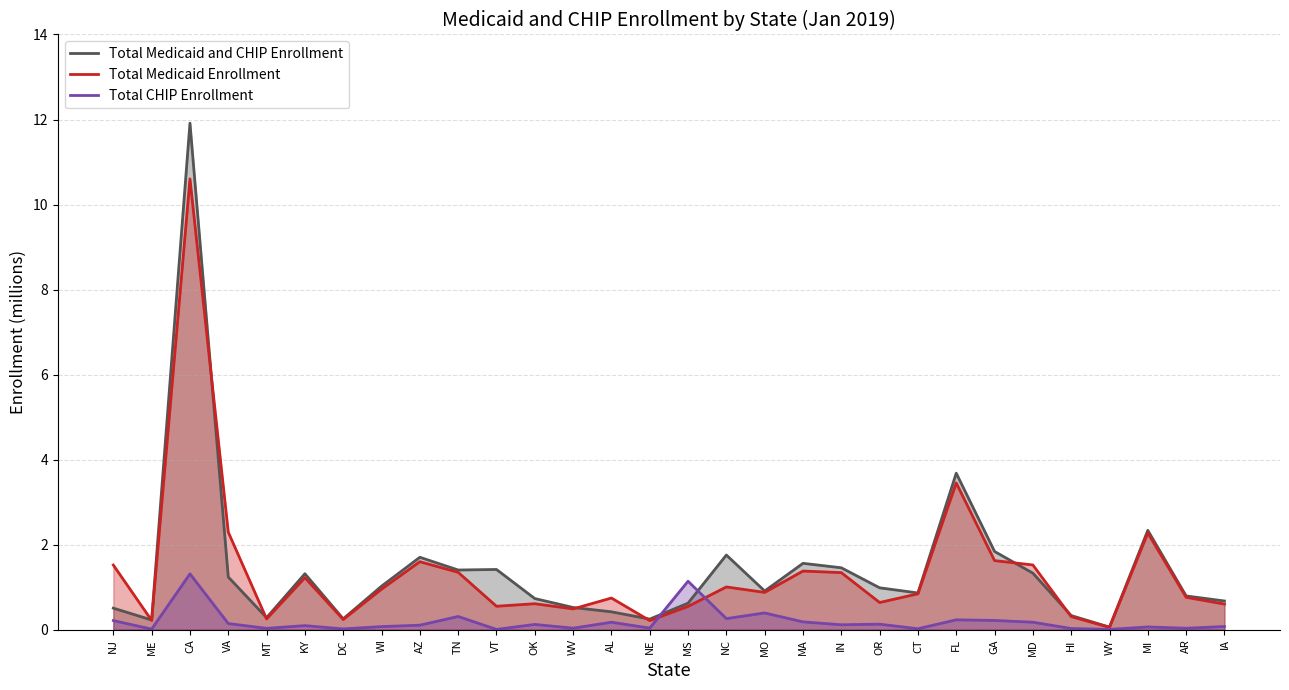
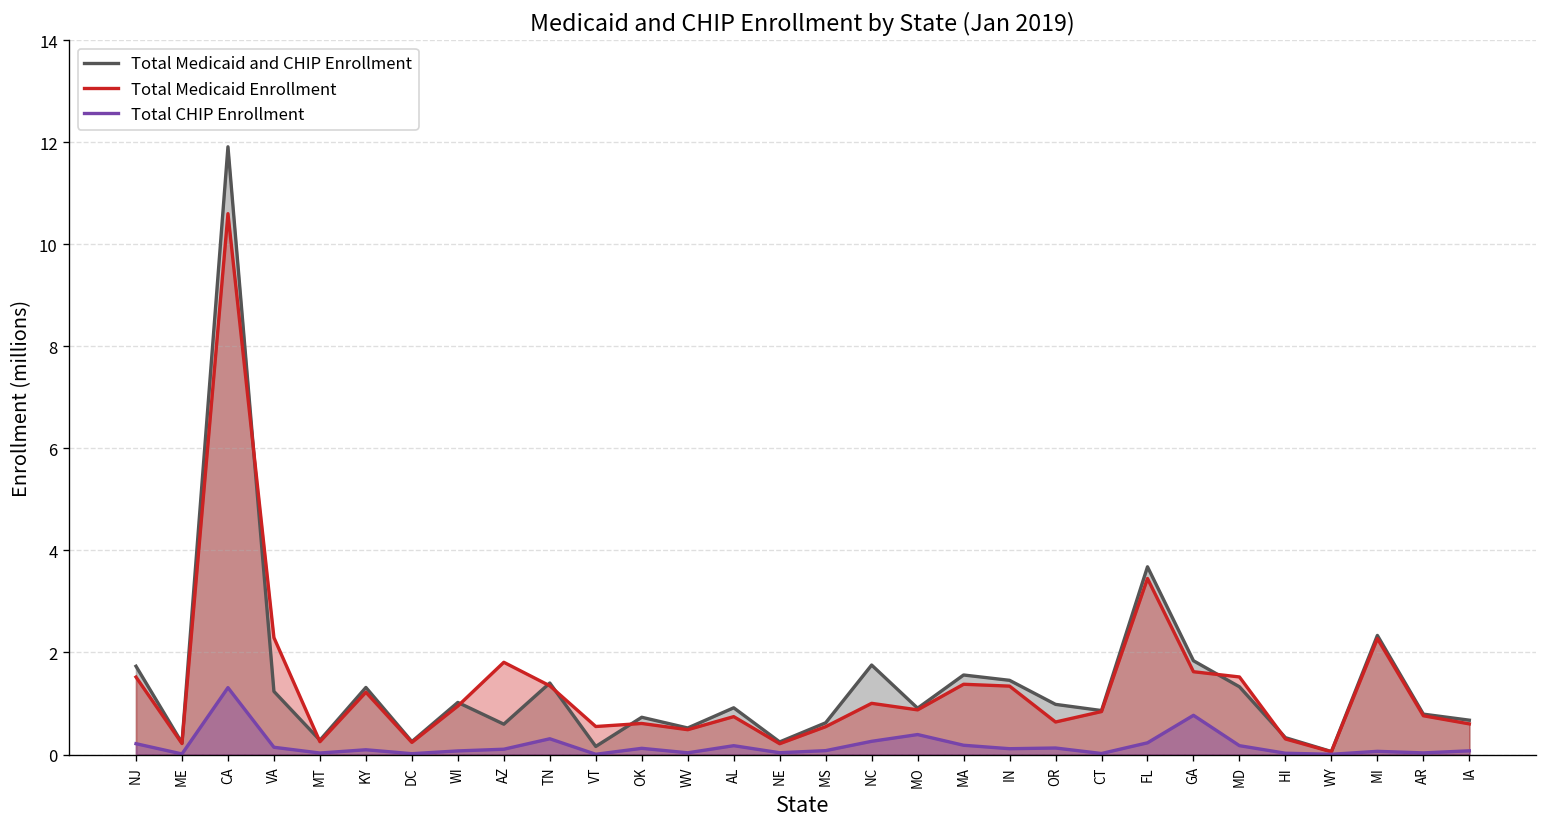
  {
    "Total Medicaid and CHIP Enrollment": {
-     "NJ": 0.5,
+     "NJ": 1.7,
      "CA": 11.9,
      "VA": 1.2,
      "KY": 1.3,
      "WI": 1.0,
-     "AZ": 1.7,
-     "VT": 1.4,
+     "AZ": 0.6,
+     "VT": 0.2,
      "OK": 0.7,
-     "AL": 0.4,
+     "AL": 0.9,
      "MS": 0.6,
      "NC": 1.8,
      "MA": 1.6,
      "IN": 1.5,
      "OR": 1.0,
      "FL": 3.7,
      "GA": 1.8,
      "MD": 1.3,
      "MI": 2.3,
      "IA": 0.7
    },
    "Total Medicaid Enrollment": {
      "NJ": 1.5,
      "CA": 10.6,
      "VA": 2.3,
      "KY": 1.2,
      "WI": 1.0,
-     "AZ": 1.6,
+     "AZ": 1.8,
      "VT": 0.5,
      "OK": 0.6,
      "AL": 0.7,
      "MS": 0.5,
      "NC": 1.0,
      "MA": 1.4,
      "IN": 1.3,
      "OR": 0.6,
      "FL": 3.5,
      "GA": 1.6,
      "MD": 1.5,
      "MI": 2.3,
      "IA": 0.6
    },
    "Total CHIP Enrollment": {
      "NJ": 0.2,
      "ME": 0.0,
      "CA": 1.3,
      "VA": 0.1,
      "MT": 0.0,
      "KY": 0.1,
      "DC": 0.0,
      "WI": 0.1,
      "AZ": 0.1,
      "TN": 0.3,
      "VT": 0.0,
      "OK": 0.1,
      "WV": 0.0,
      "AL": 0.2,
      "NE": 0.0,
-     "MS": 1.1,
+     "MS": 0.1,
      "NC": 0.3,
      "MO": 0.4,
      "MA": 0.2,
      "IN": 0.1,
      "OR": 0.1,
      "CT": 0.0,
      "FL": 0.2,
-     "GA": 0.2,
+     "GA": 0.8,
      "MD": 0.2,
      "HI": 0.0,
      "MI": 0.1,
      "AR": 0.0,
      "IA": 0.1
    }
  }
